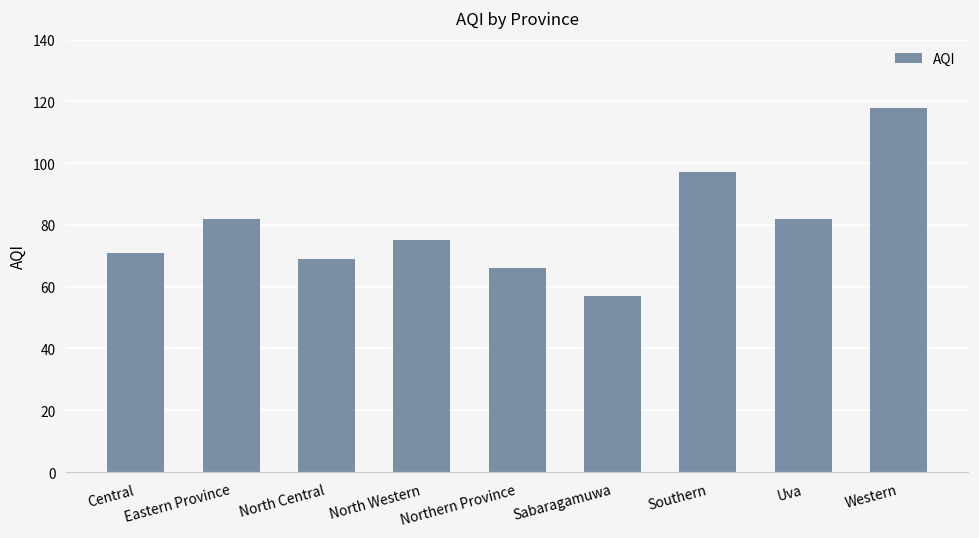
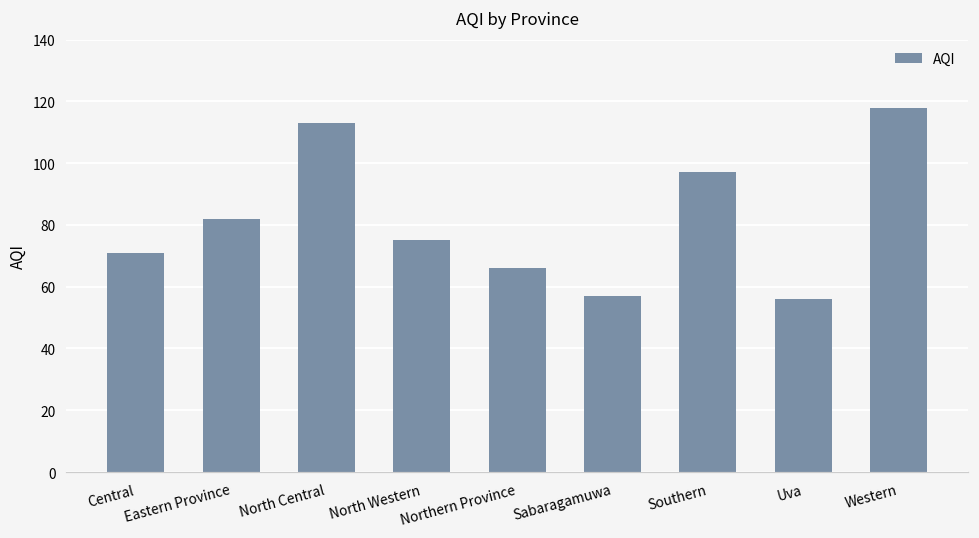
  {
    "Central": 71,
    "Eastern Province": 82,
-   "North Central": 69,
+   "North Central": 113,
    "North Western": 75,
    "Northern Province": 66,
    "Sabaragamuwa": 57,
    "Southern": 97,
-   "Uva": 82,
+   "Uva": 56,
    "Western": 118
  }
